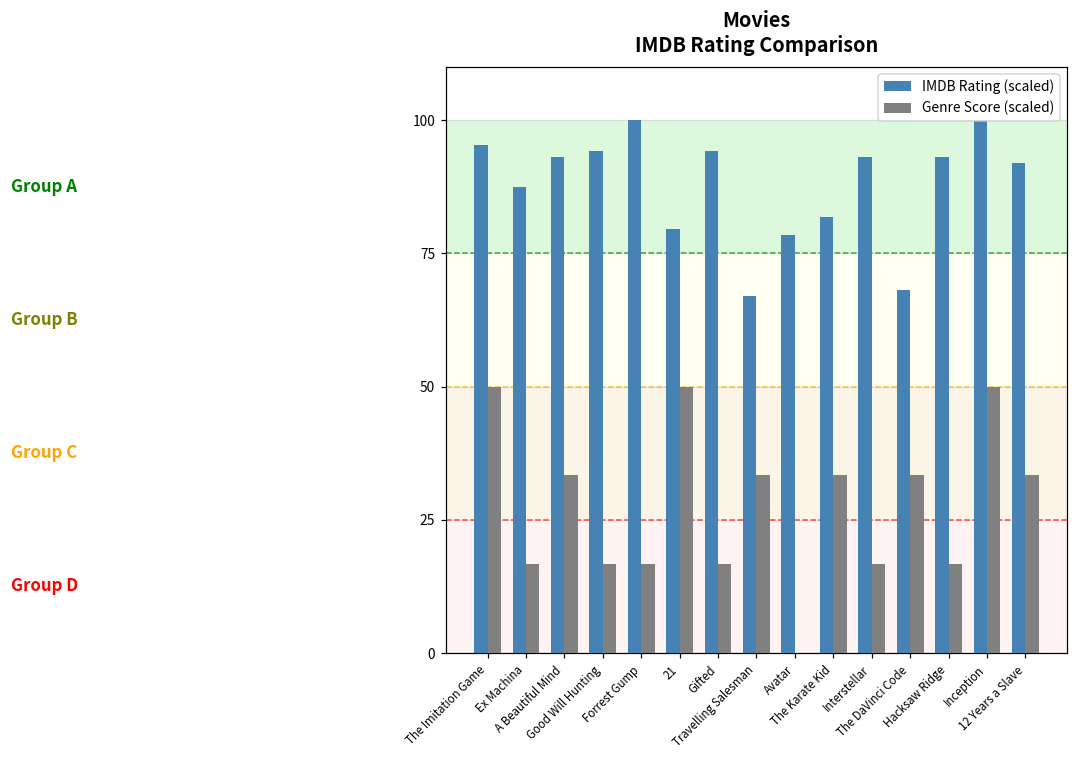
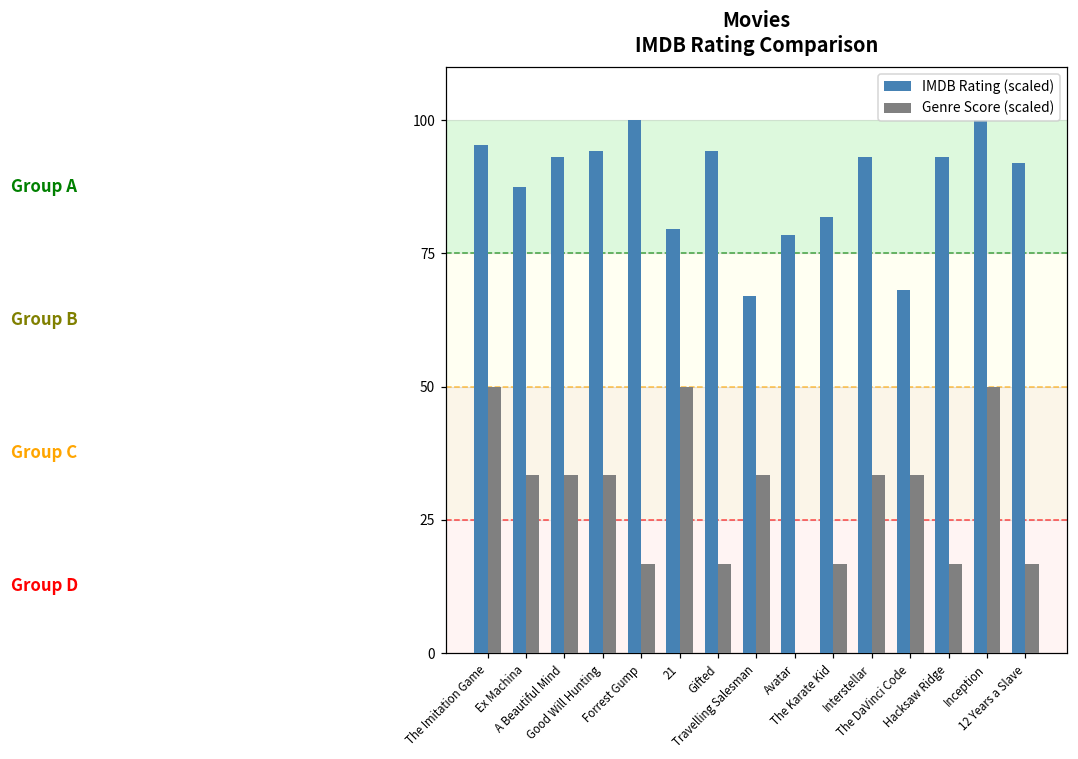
  {
    "IMDB Rating (scaled)": {
      "The Imitation Game": 95,
      "Ex Machina": 87,
      "A Beautiful Mind": 93,
      "Good Will Hunting": 94,
      "Forrest Gump": 100,
      "21": 80,
      "Gifted": 94,
      "Travelling Salesman": 67,
      "Avatar": 78,
      "The Karate Kid": 82,
      "Interstellar": 93,
      "The DaVinci Code": 68,
      "Hacksaw Ridge": 93,
      "12 Years a Slave": 92
    },
    "Genre Score (scaled)": {
      "The Imitation Game": 50,
-     "Ex Machina": 17,
+     "Ex Machina": 33,
      "A Beautiful Mind": 33,
-     "Good Will Hunting": 17,
+     "Good Will Hunting": 33,
      "Forrest Gump": 17,
      "21": 50,
      "Gifted": 17,
      "Travelling Salesman": 33,
      "Avatar": 0,
-     "The Karate Kid": 33,
-     "Interstellar": 17,
+     "The Karate Kid": 17,
+     "Interstellar": 33,
      "The DaVinci Code": 33,
      "Hacksaw Ridge": 17,
      "Inception": 50,
-     "12 Years a Slave": 33
+     "12 Years a Slave": 17
    }
  }
